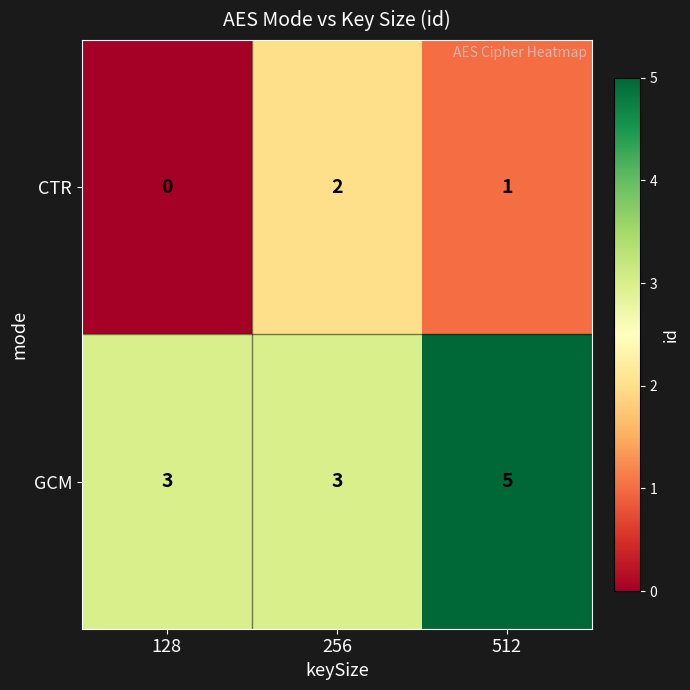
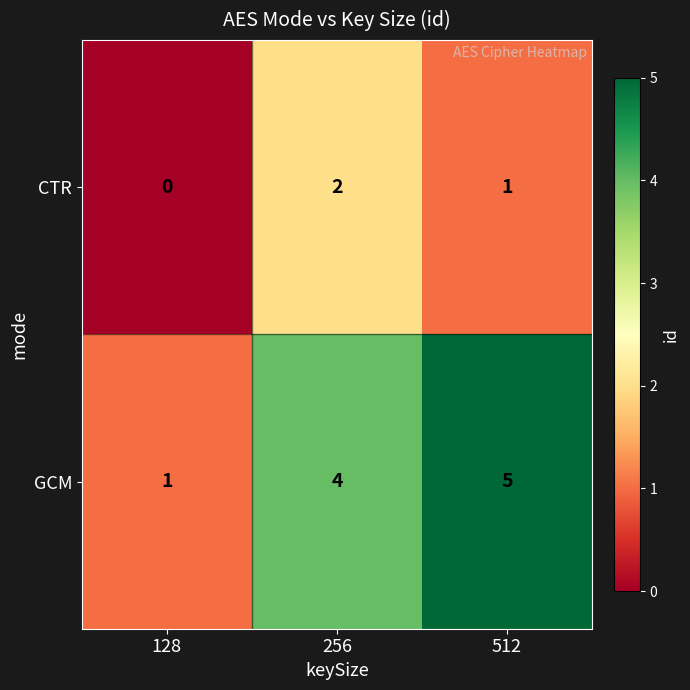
  {
    "CTR": {
      "128": 0,
      "256": 2
    },
    "GCM": {
-     "128": 3,
-     "256": 3,
+     "128": 1,
+     "256": 4,
      "512": 5
    }
  }
